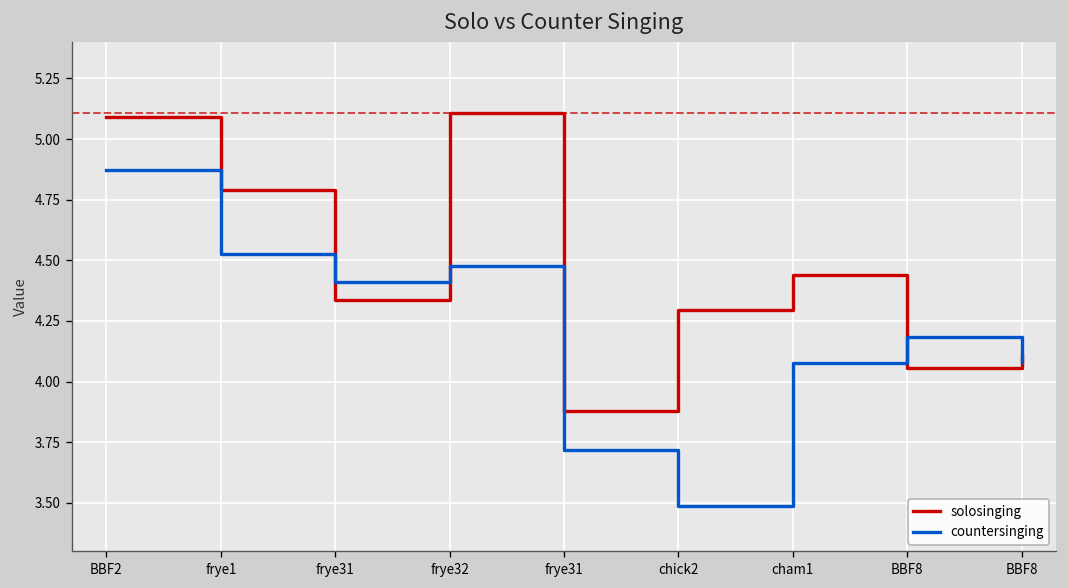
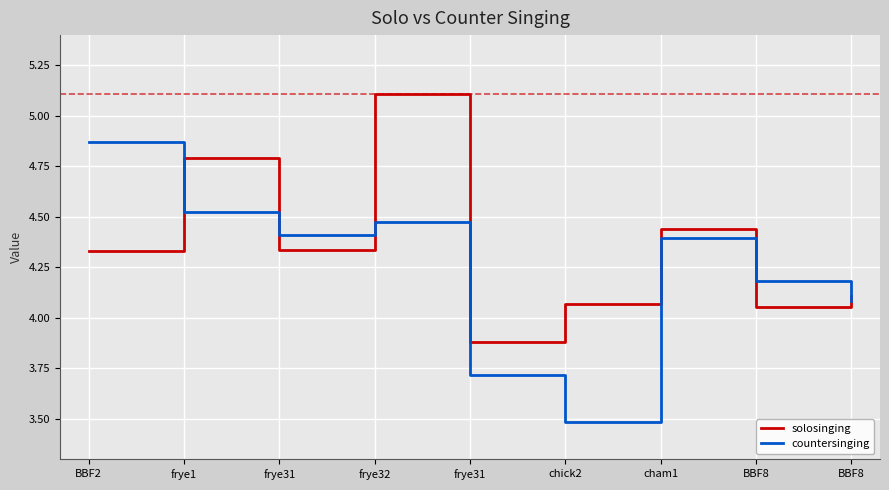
  {
    "solosinging": {
-     "BBF2": 5.09,
+     "BBF2": 4.33,
      "frye1": 4.79,
      "frye32": 5.11,
-     "chick2": 4.30,
+     "chick2": 4.07,
      "cham1": 4.44
    },
    "countersinging": {
      "BBF2": 4.87,
      "frye1": 4.52,
      "frye32": 4.48,
      "chick2": 3.48,
-     "cham1": 4.08
+     "cham1": 4.40
    }
  }
